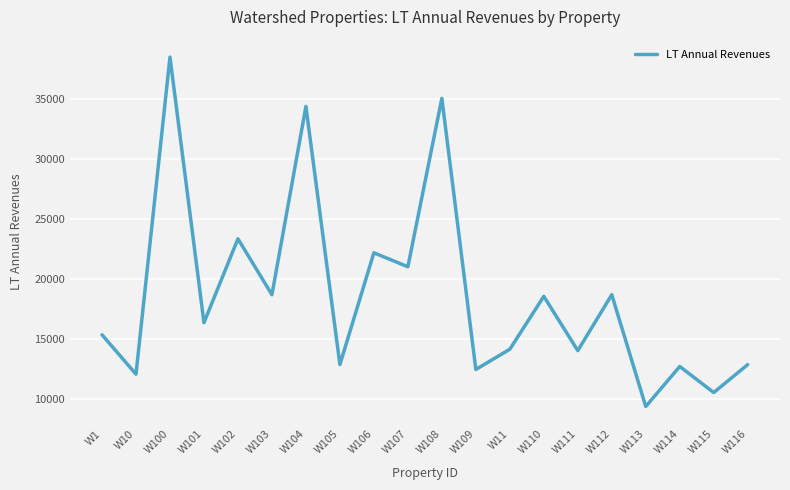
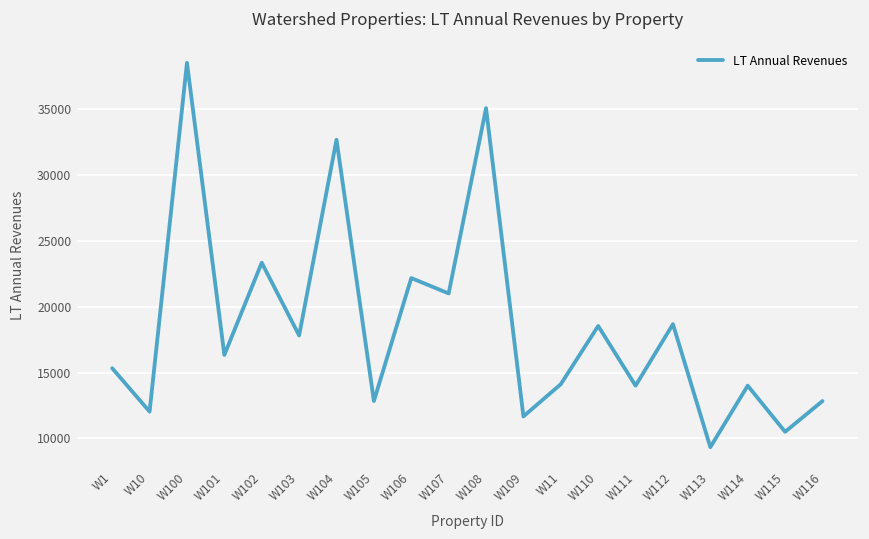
  {
    "W1": 15300,
    "W10": 12000,
    "W100": 38500,
    "W101": 16300,
    "W102": 23400,
-   "W103": 18700,
-   "W104": 34400,
+   "W103": 17800,
+   "W104": 32700,
    "W105": 12800,
    "W106": 22200,
    "W107": 21000,
    "W108": 35100,
-   "W109": 12400,
+   "W109": 11700,
    "W11": 14100,
    "W110": 18500,
    "W111": 14000,
    "W112": 18700,
    "W113": 9300,
-   "W114": 12700,
+   "W114": 14000,
    "W115": 10500,
    "W116": 12800
  }
